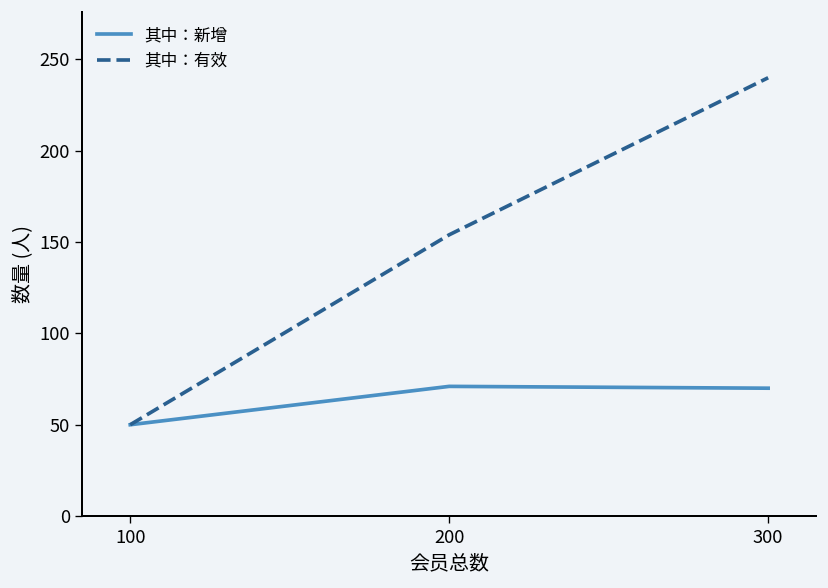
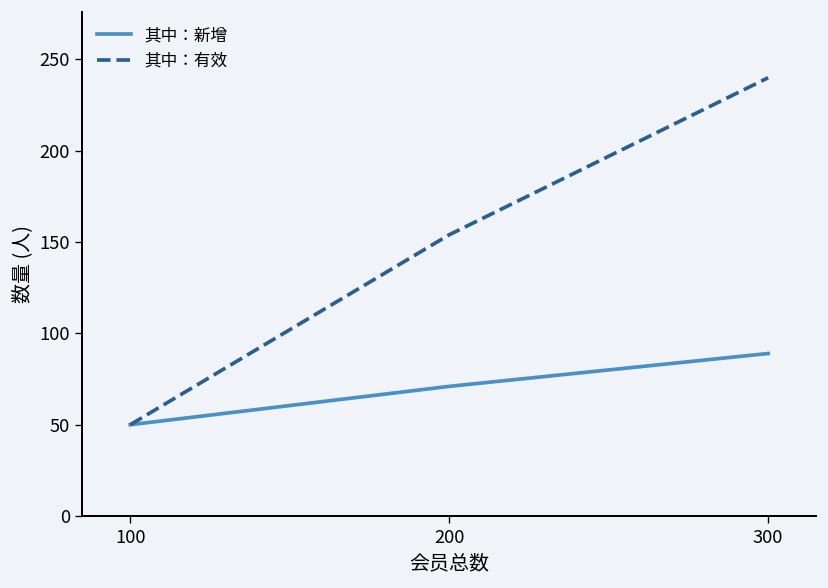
  {
    "其中：新增": {
      "200": 71,
-     "300": 70
+     "300": 89
    },
    "其中：有效": {
      "200": 154,
      "300": 240
    }
  }
